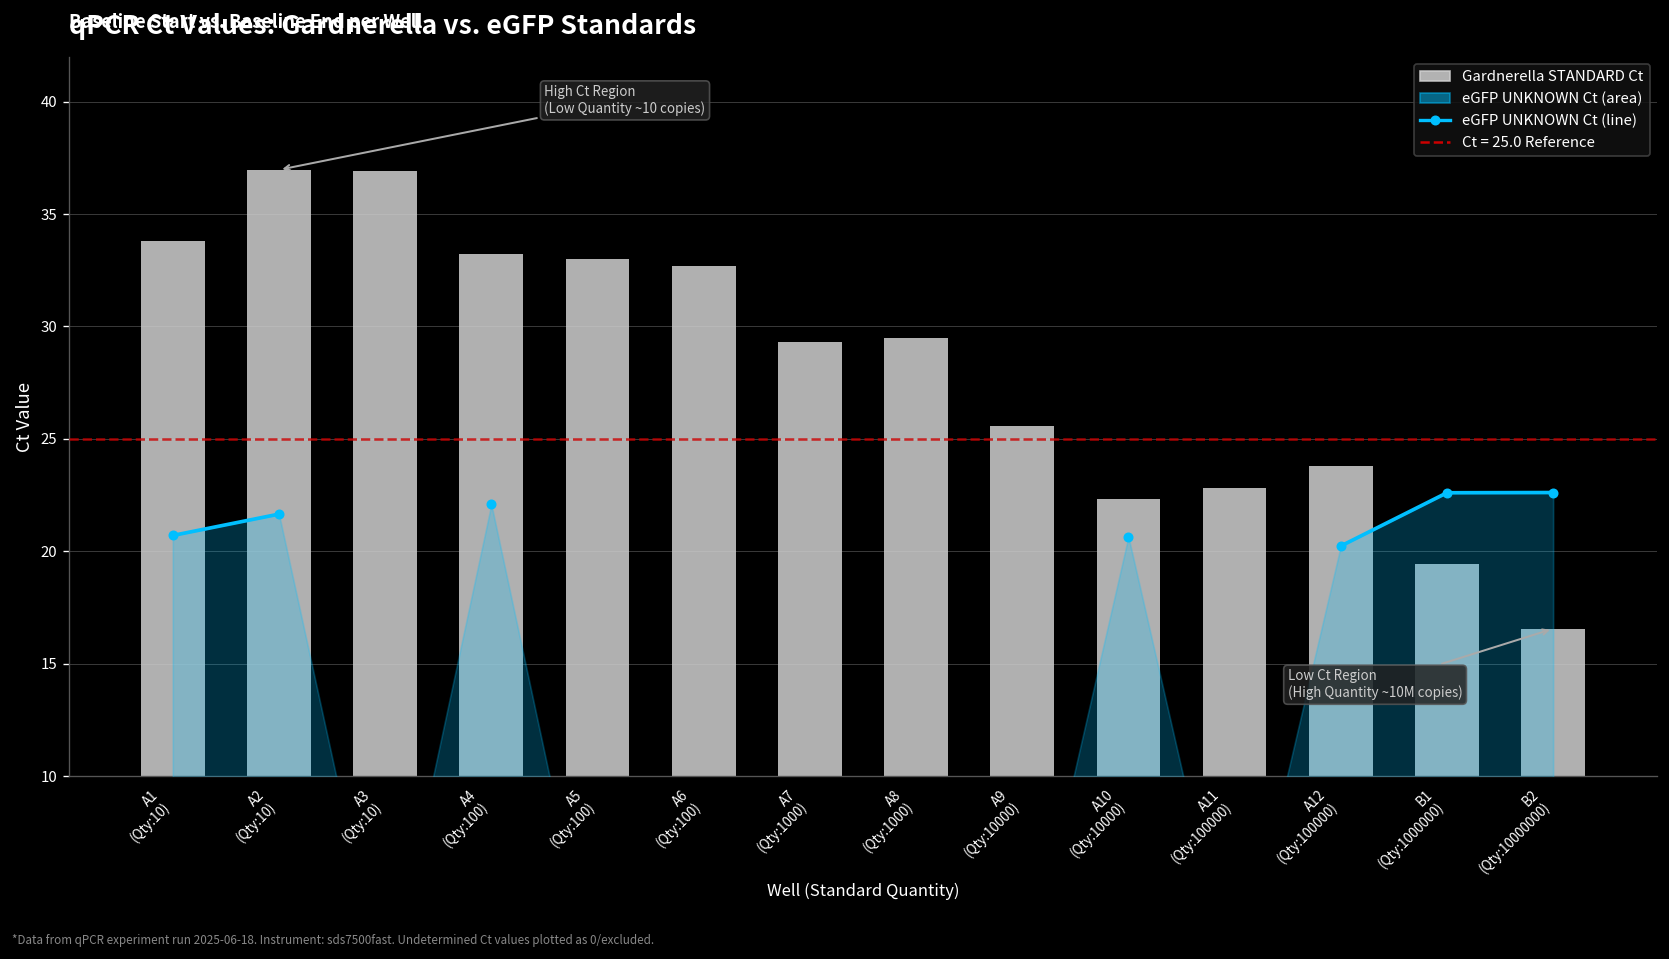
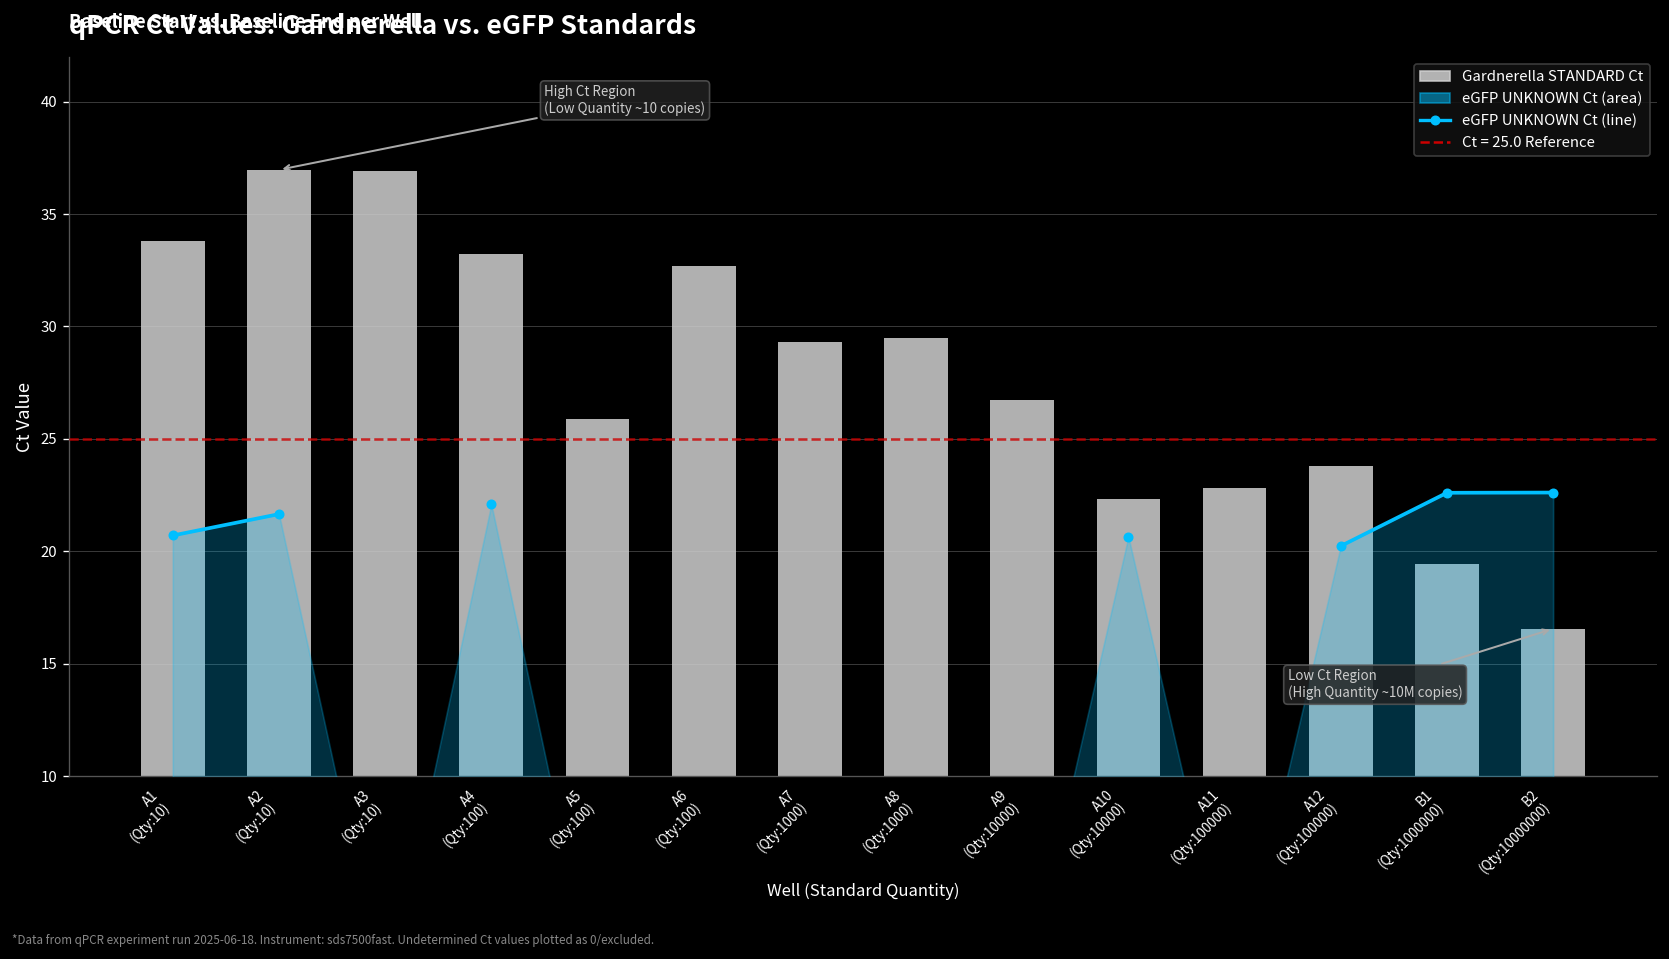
  {
    "Gardnerella STANDARD Ct": {
      "A1 (Qty:10)": 33.8,
      "A2 (Qty:10)": 37.0,
      "A4 (Qty:100)": 33.2,
-     "A5 (Qty:100)": 33.0,
+     "A5 (Qty:100)": 25.9,
      "A6 (Qty:100)": 32.7,
      "A7 (Qty:1000)": 29.3,
      "A8 (Qty:1000)": 29.5,
-     "A9 (Qty:10000)": 25.6,
+     "A9 (Qty:10000)": 26.7,
      "A10 (Qty:10000)": 22.3,
      "A11 (Qty:100000)": 22.8,
      "A12 (Qty:100000)": 23.8,
      "B2 (Qty:10000000)": 16.6
    }
  }
